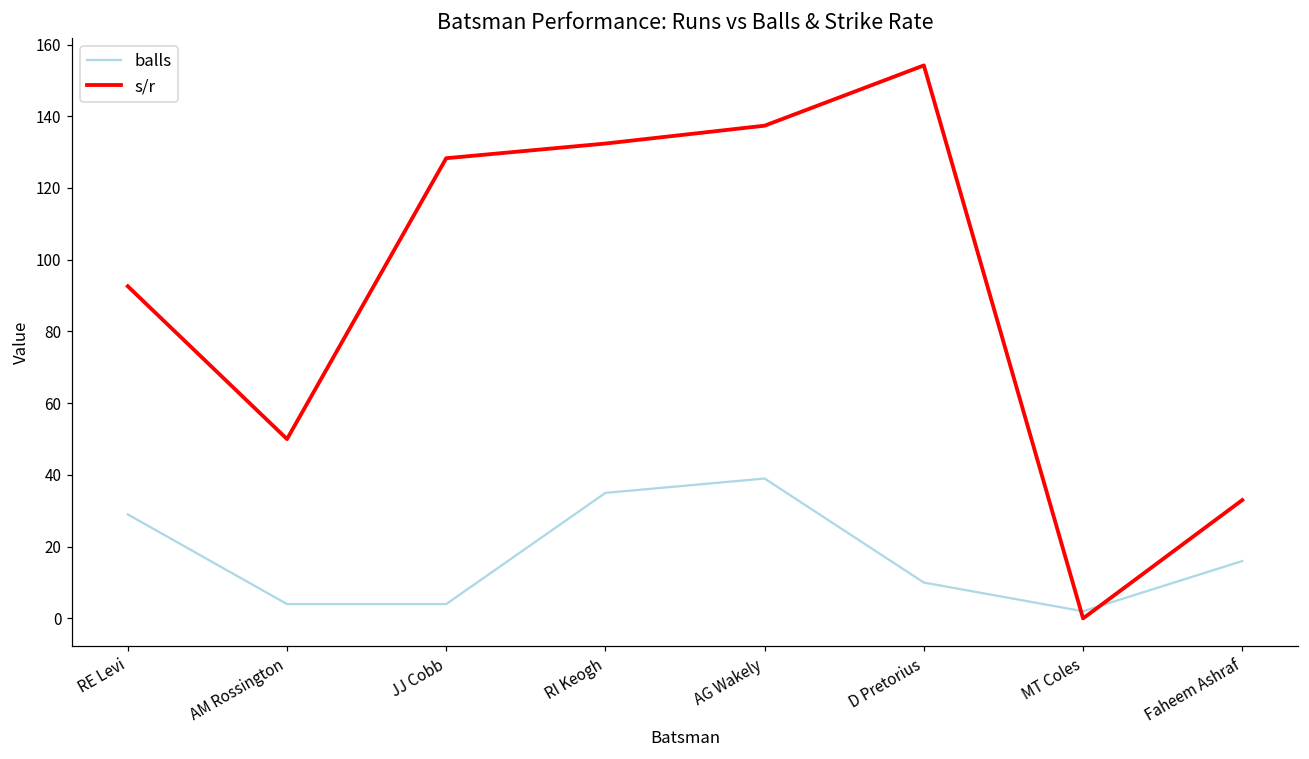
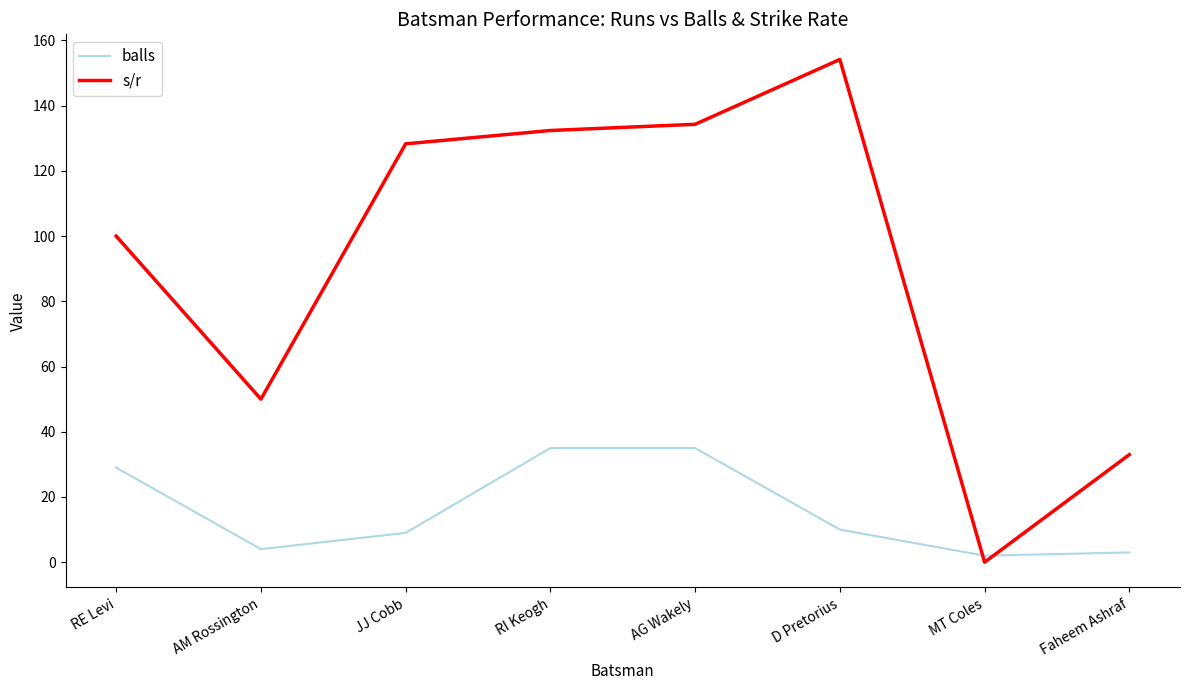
  {
    "balls": {
      "RE Levi": 29,
      "AM Rossington": 4,
-     "JJ Cobb": 4,
+     "JJ Cobb": 9,
      "RI Keogh": 35,
-     "AG Wakely": 39,
+     "AG Wakely": 35,
      "D Pretorius": 10,
      "MT Coles": 2,
-     "Faheem Ashraf": 16
+     "Faheem Ashraf": 3
    },
    "s/r": {
-     "RE Levi": 93,
+     "RE Levi": 100,
      "AM Rossington": 50,
      "JJ Cobb": 128,
      "RI Keogh": 132,
-     "AG Wakely": 137,
+     "AG Wakely": 134,
      "D Pretorius": 154,
      "MT Coles": 0,
      "Faheem Ashraf": 33
    }
  }
